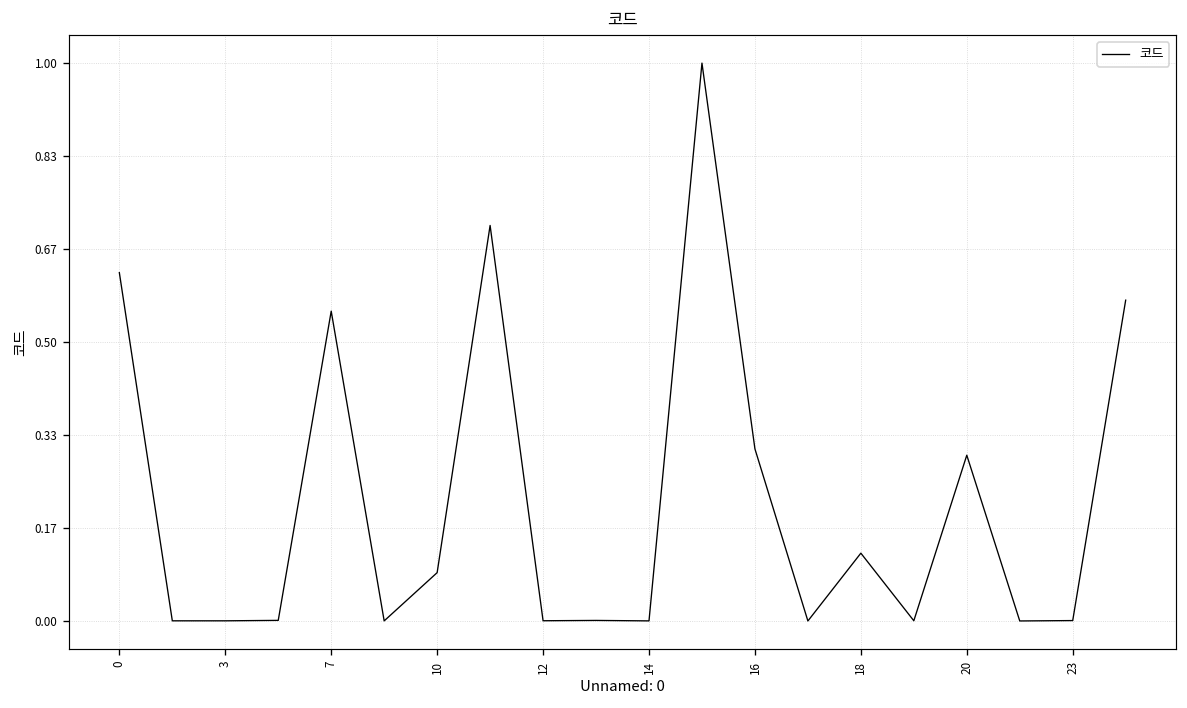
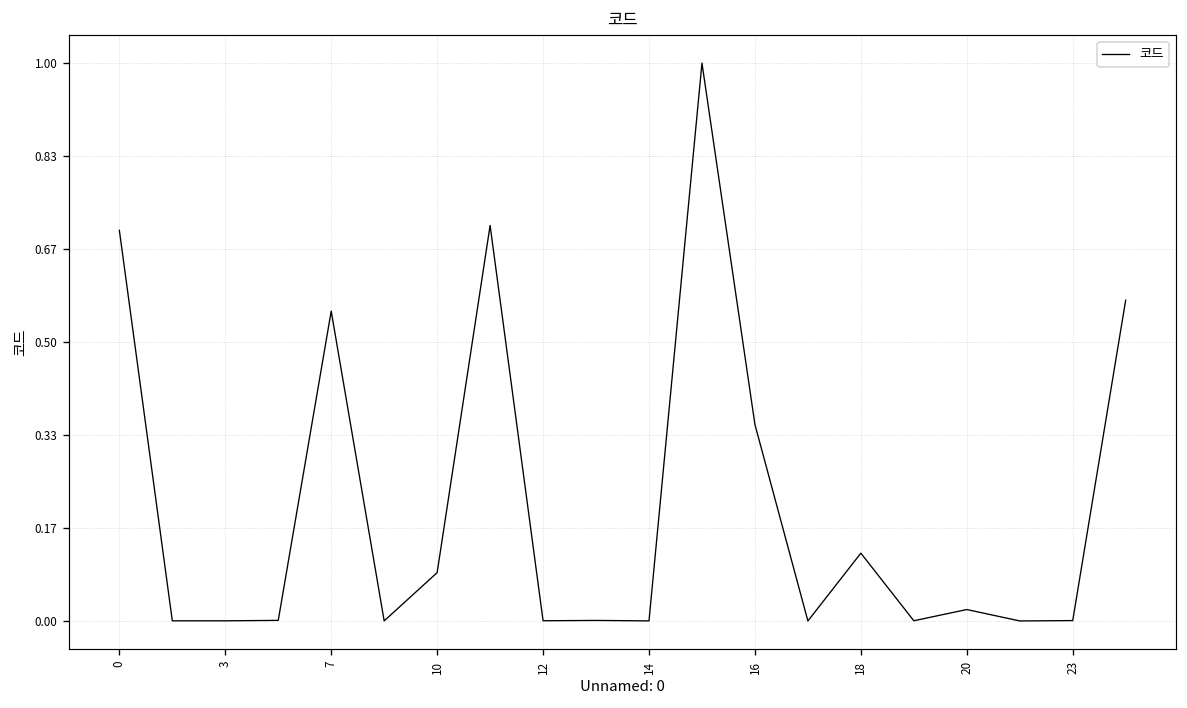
  {
-   "0": 0.62,
+   "0": 0.70,
    "3": 0.00,
    "7": 0.56,
    "10": 0.09,
    "12": 0.00,
    "14": 0.00,
-   "16": 0.31,
+   "16": 0.35,
    "18": 0.12,
-   "20": 0.30,
+   "20": 0.02,
    "23": 0.00
  }
